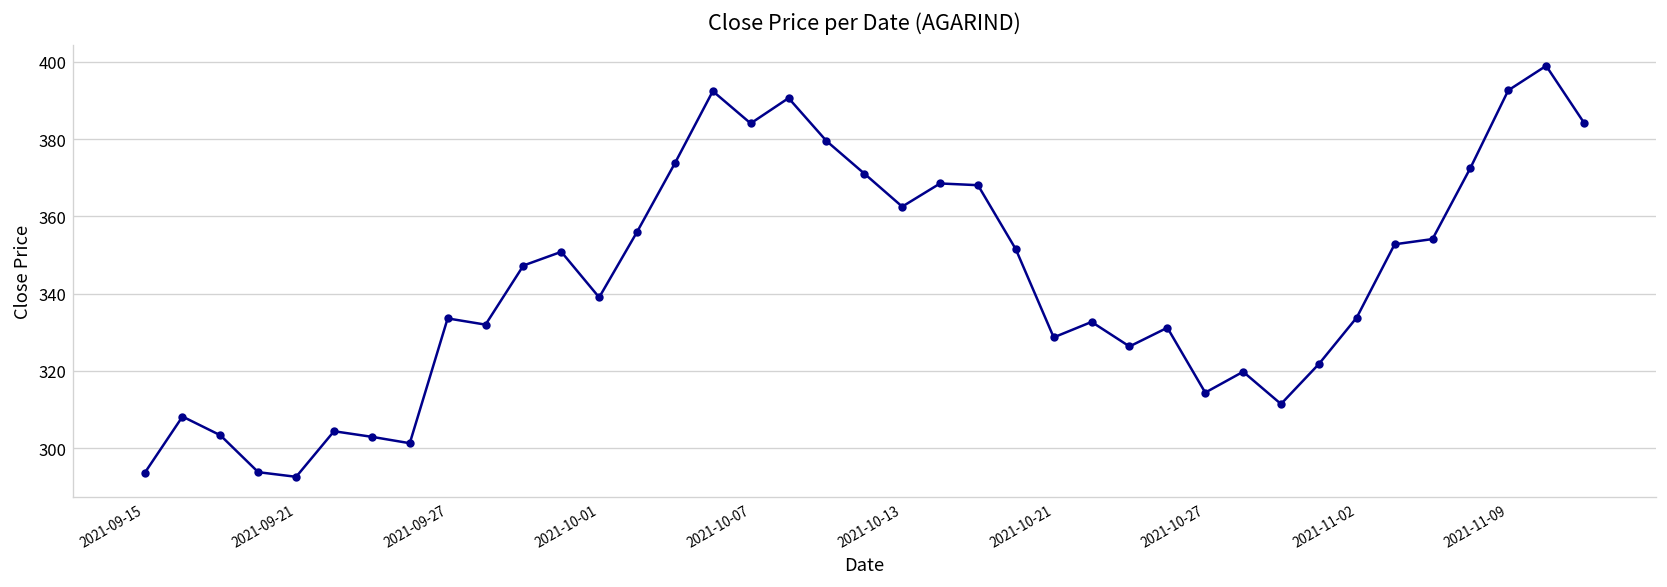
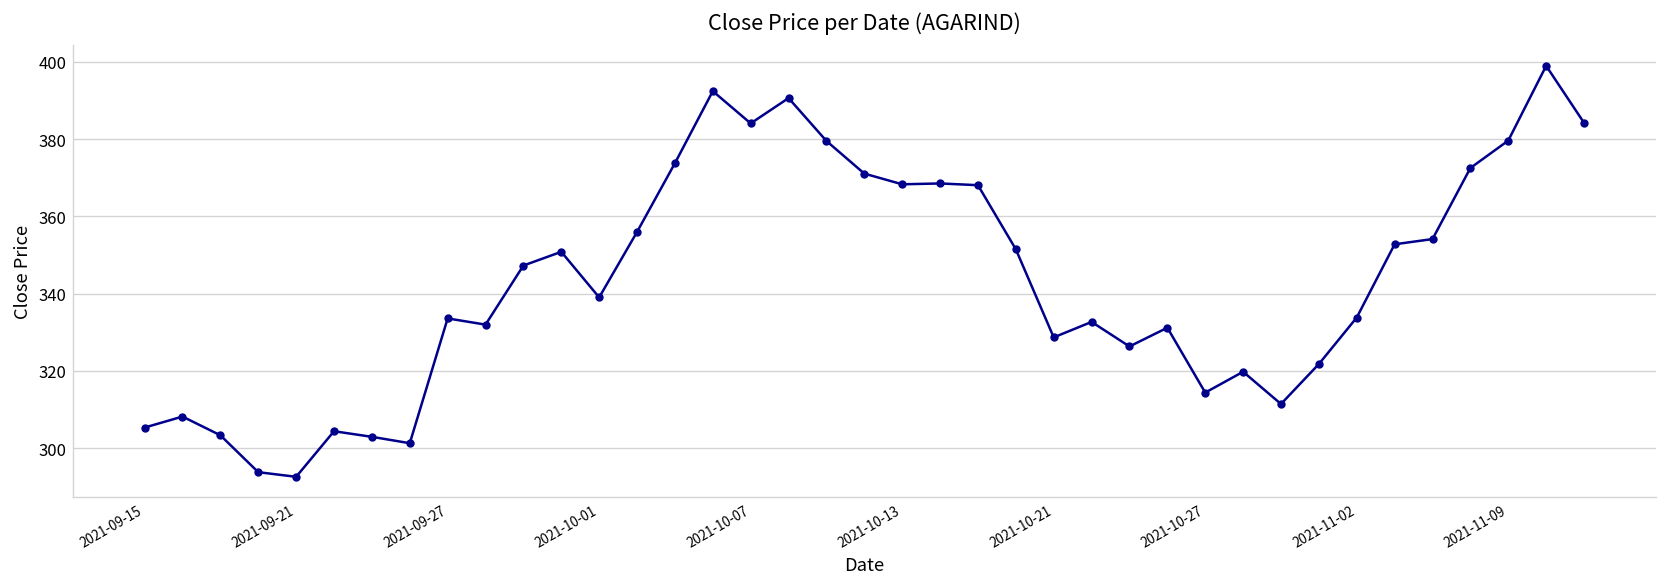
  {
-   "2021-09-15": 294,
+   "2021-09-15": 305,
    "2021-09-21": 293,
    "2021-09-27": 334,
    "2021-10-01": 339,
    "2021-10-07": 384,
-   "2021-10-13": 363,
+   "2021-10-13": 368,
    "2021-10-21": 329,
    "2021-10-27": 314,
    "2021-11-02": 334,
-   "2021-11-09": 393
+   "2021-11-09": 380
  }
